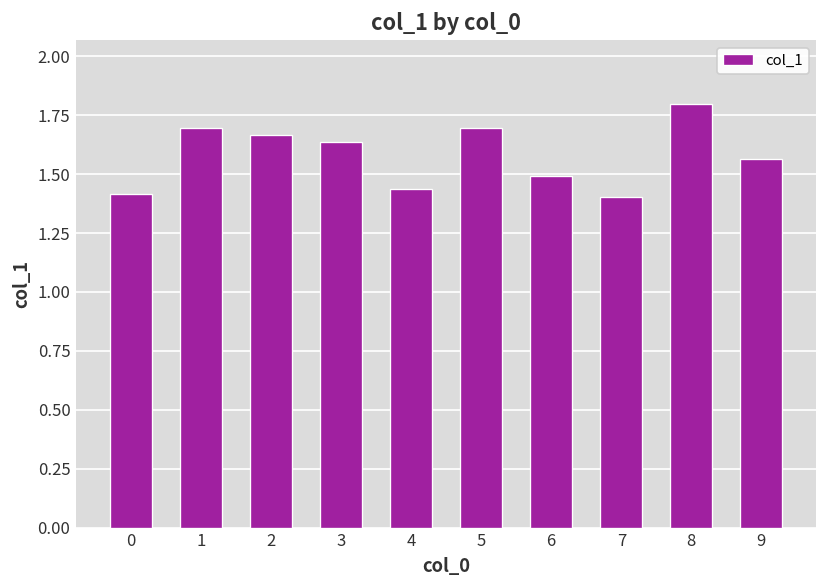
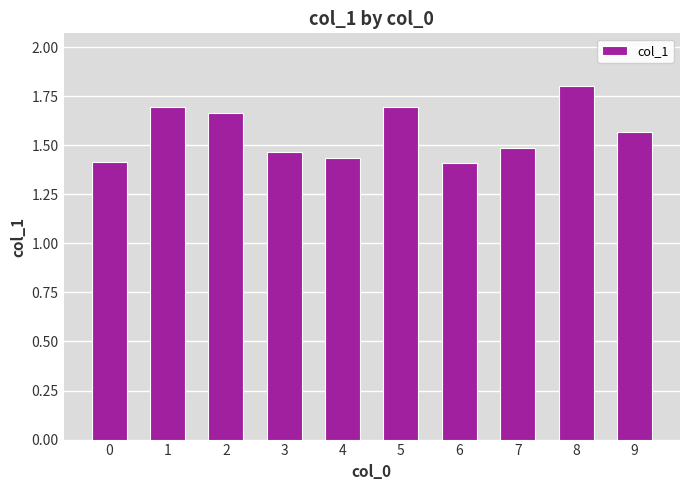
  {
    "0": 1.42,
    "1": 1.70,
    "2": 1.66,
-   "3": 1.64,
+   "3": 1.46,
    "4": 1.44,
    "5": 1.70,
-   "6": 1.49,
-   "7": 1.40,
+   "6": 1.41,
+   "7": 1.49,
    "8": 1.80,
    "9": 1.56
  }
